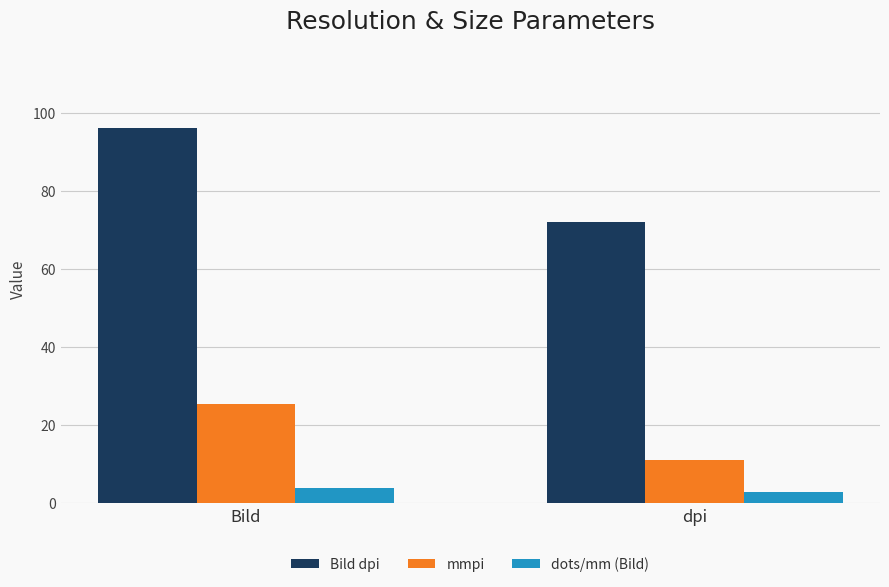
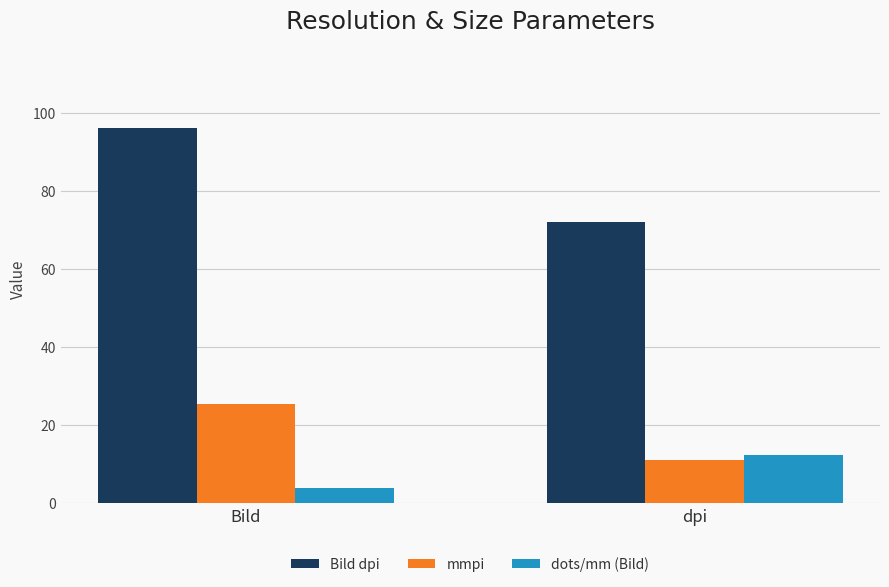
  {
    "Bild dpi": {
      "Bild": 96,
      "dpi": 72
    },
    "mmpi": {
      "Bild": 25,
      "dpi": 11
    },
    "dots/mm (Bild)": {
      "Bild": 4,
-     "dpi": 3
+     "dpi": 12
    }
  }
